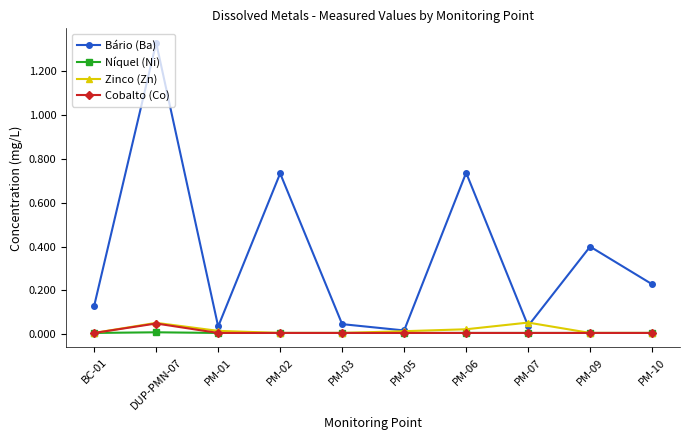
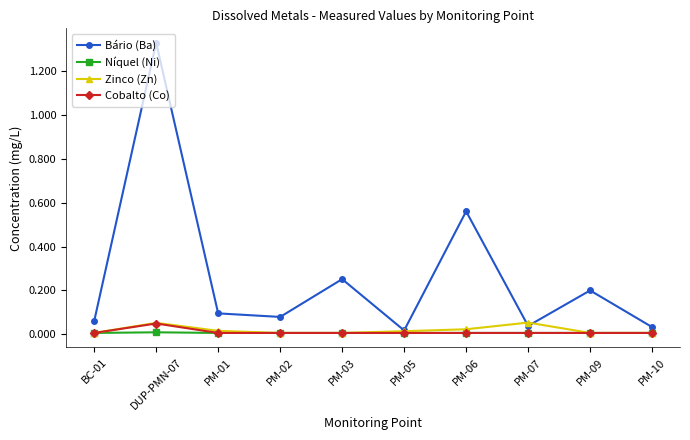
  {
    "Bário (Ba)": {
-     "BC-01": 0.13,
-     "PM-01": 0.04,
-     "PM-02": 0.73,
-     "PM-03": 0.05,
-     "PM-06": 0.74,
+     "BC-01": 0.06,
+     "PM-01": 0.10,
+     "PM-02": 0.08,
+     "PM-03": 0.25,
+     "PM-06": 0.56,
      "PM-07": 0.04,
-     "PM-09": 0.4,
-     "PM-10": 0.23
+     "PM-09": 0.2,
+     "PM-10": 0.03
    },
    "Níquel (Ni)": {
      "DUP-PMN-07": 0.01
    },
    "Zinco (Zn)": {
      "PM-06": 0.02,
      "PM-07": 0.05
    }
  }
